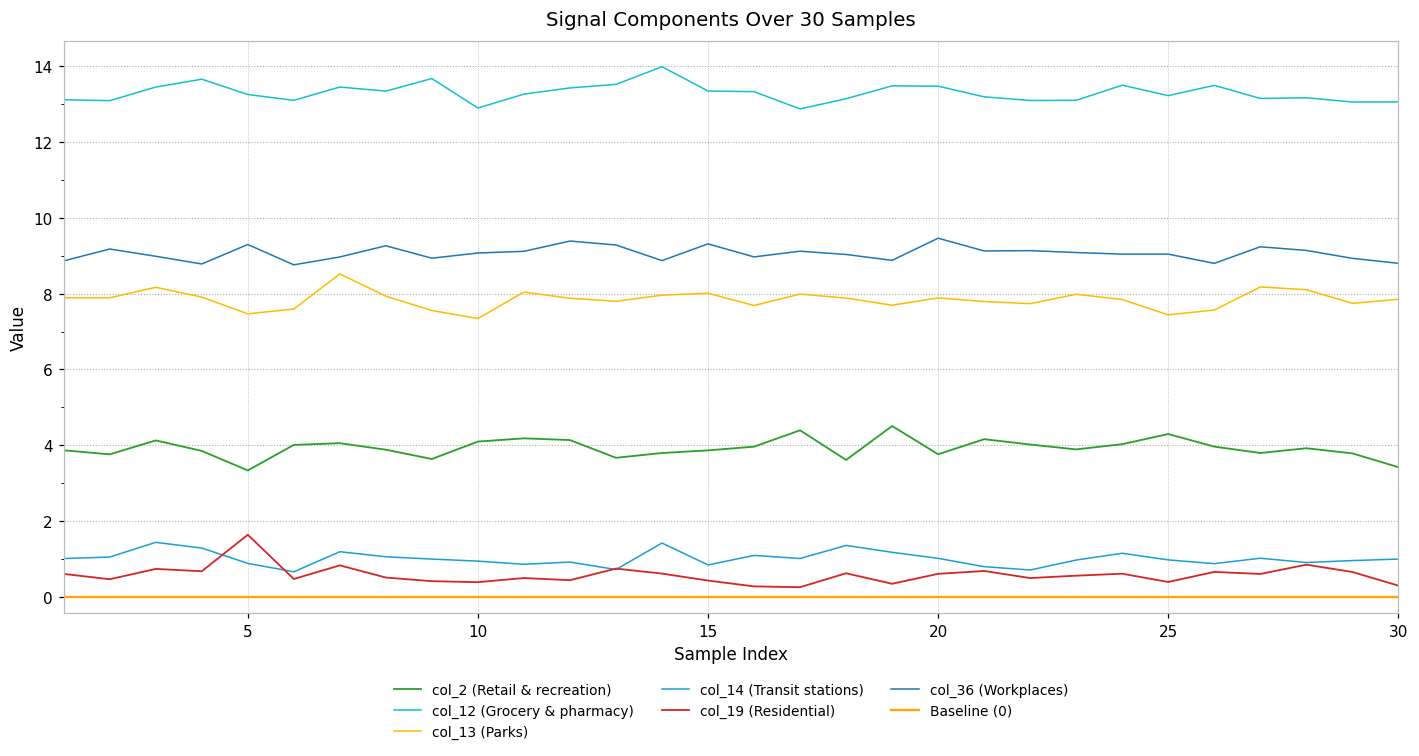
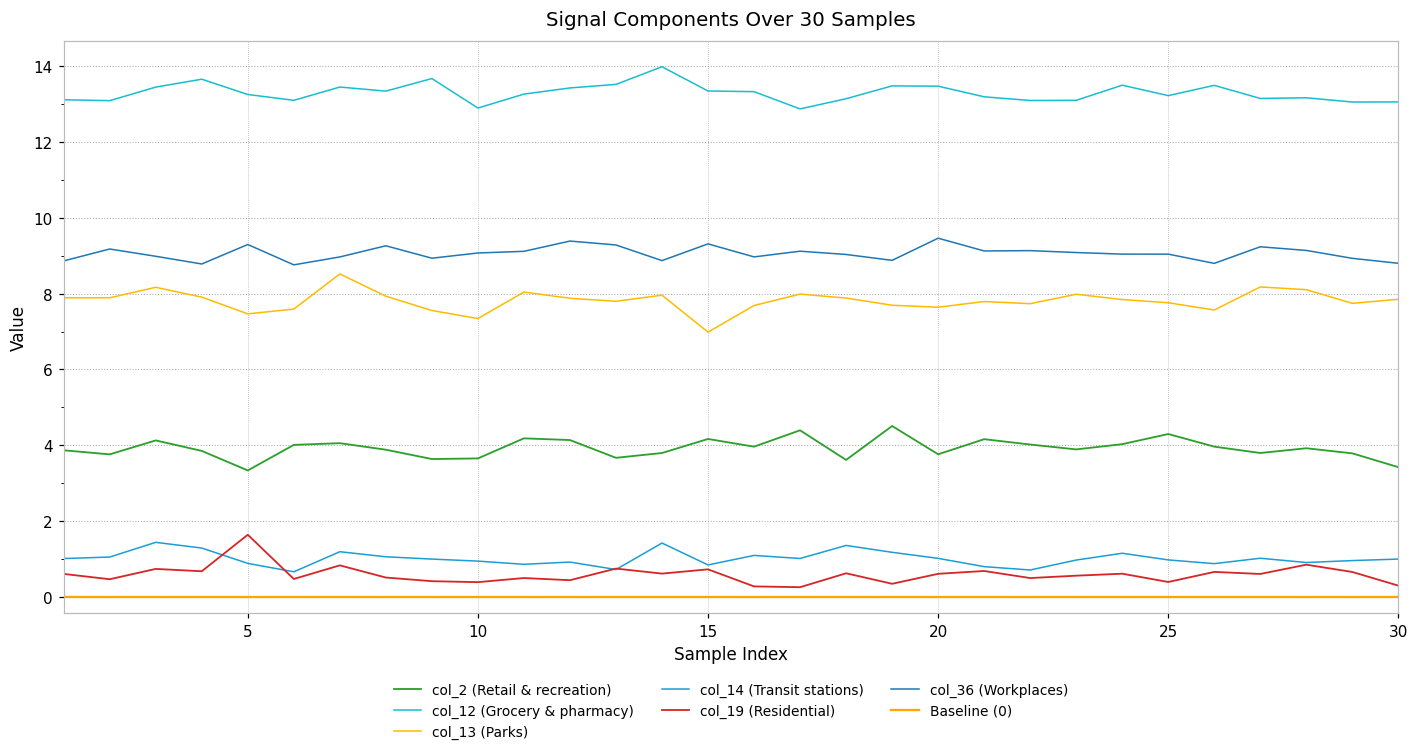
  {
    "col_2 (Retail & recreation)": {
      "5": 3.3,
-     "10": 4.1,
-     "15": 3.9,
+     "10": 3.7,
+     "15": 4.2,
      "20": 3.8,
      "25": 4.3,
      "30": 3.4
    },
    "col_13 (Parks)": {
      "5": 7.5,
      "10": 7.3,
-     "15": 8.0,
-     "20": 7.9,
-     "25": 7.4,
+     "15": 7.0,
+     "20": 7.6,
+     "25": 7.8,
      "30": 7.9
    },
    "col_19 (Residential)": {
      "5": 1.6,
      "10": 0.4,
-     "15": 0.4,
+     "15": 0.7,
      "20": 0.6,
      "25": 0.4,
      "30": 0.3
    }
  }
